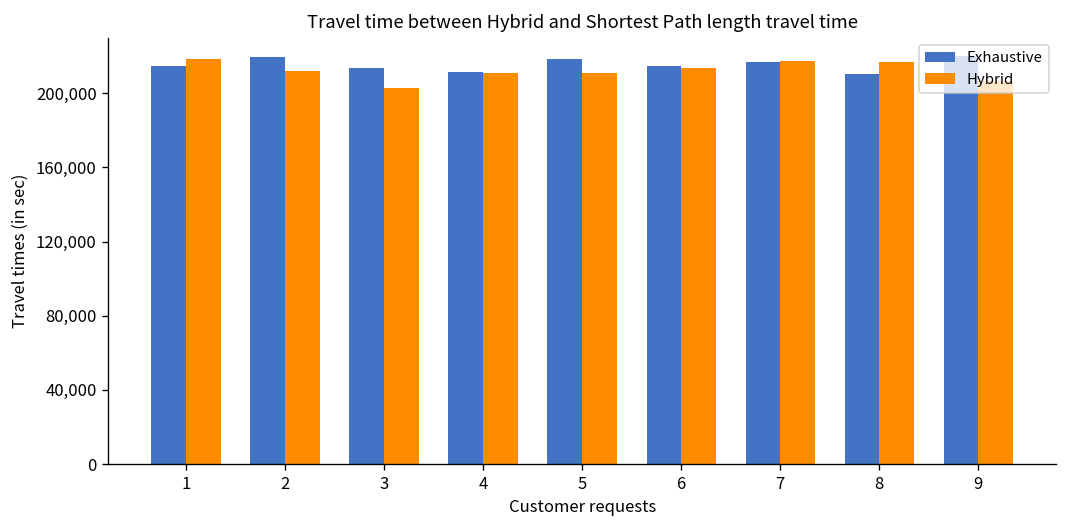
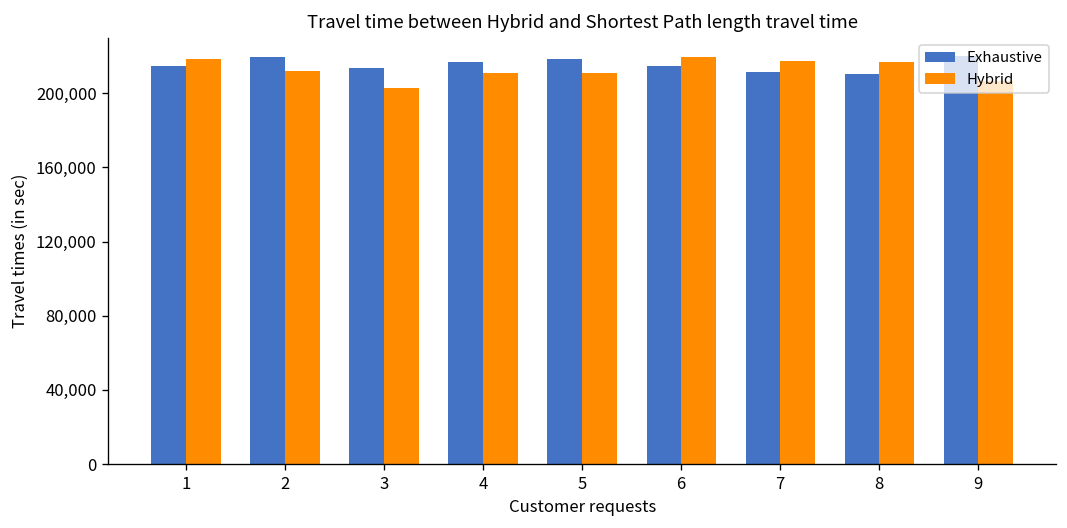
  {
    "Exhaustive": {
      "1": "215,000",
      "2": "219,000",
      "3": "213,000",
-     "4": "211,000",
+     "4": "217,000",
      "5": "218,000",
      "6": "215,000",
-     "7": "217,000",
+     "7": "211,000",
      "8": "210,000"
    },
    "Hybrid": {
      "1": "219,000",
      "2": "212,000",
      "3": "203,000",
      "4": "211,000",
      "5": "211,000",
-     "6": "214,000",
+     "6": "219,000",
      "7": "217,000",
      "8": "217,000"
    }
  }
